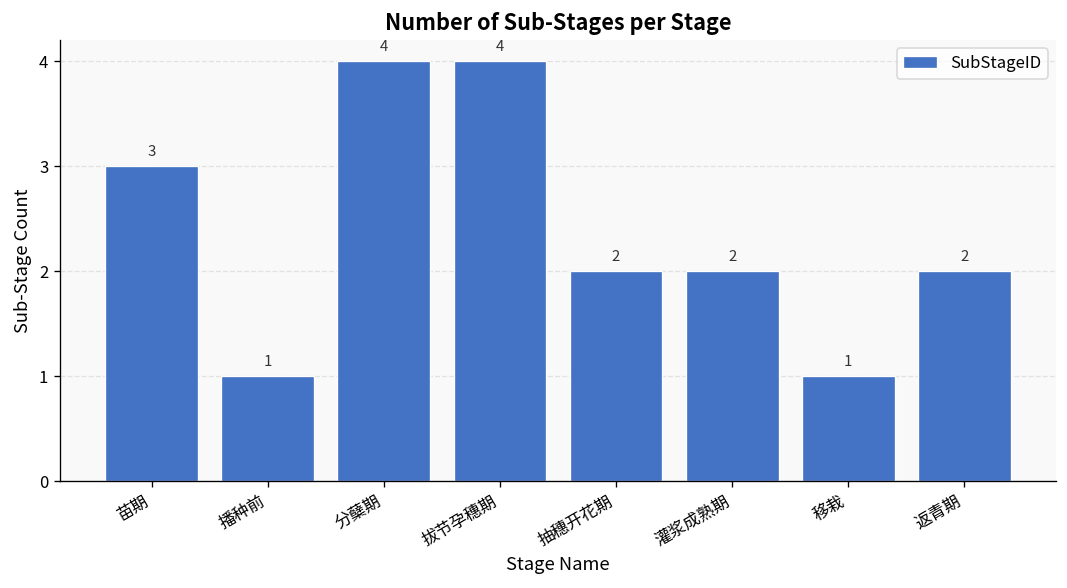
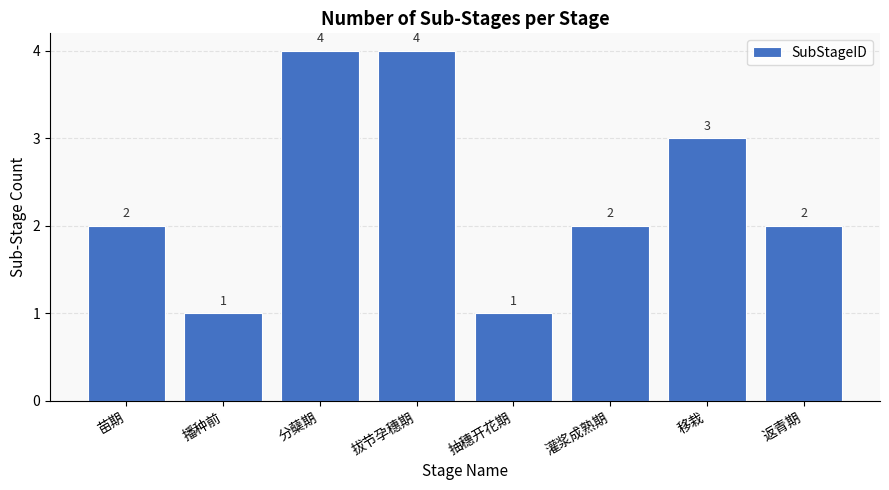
  {
-   "苗期": 3,
+   "苗期": 2,
    "播种前": 1,
    "分蘖期": 4,
    "拔节孕穗期": 4,
-   "抽穗开花期": 2,
+   "抽穗开花期": 1,
    "灌浆成熟期": 2,
-   "移栽": 1,
+   "移栽": 3,
    "返青期": 2
  }
